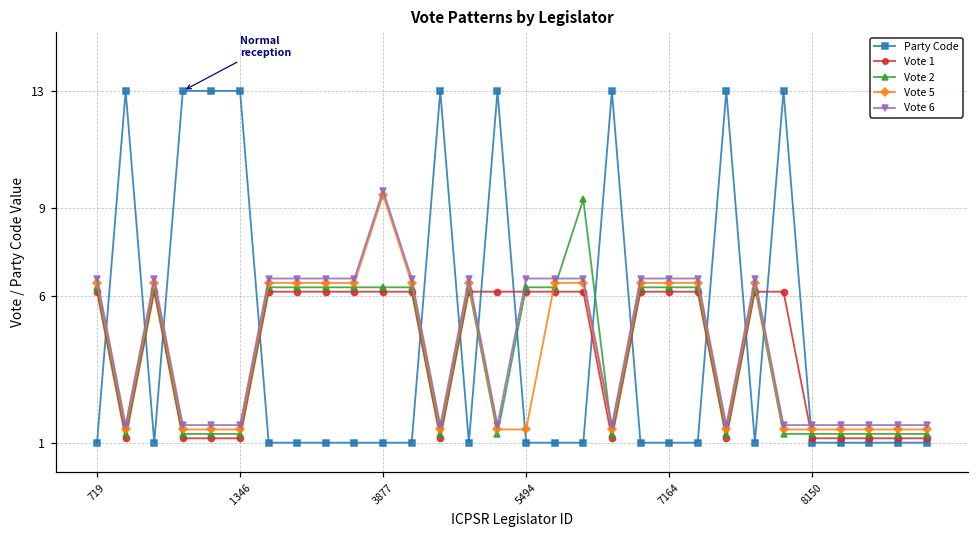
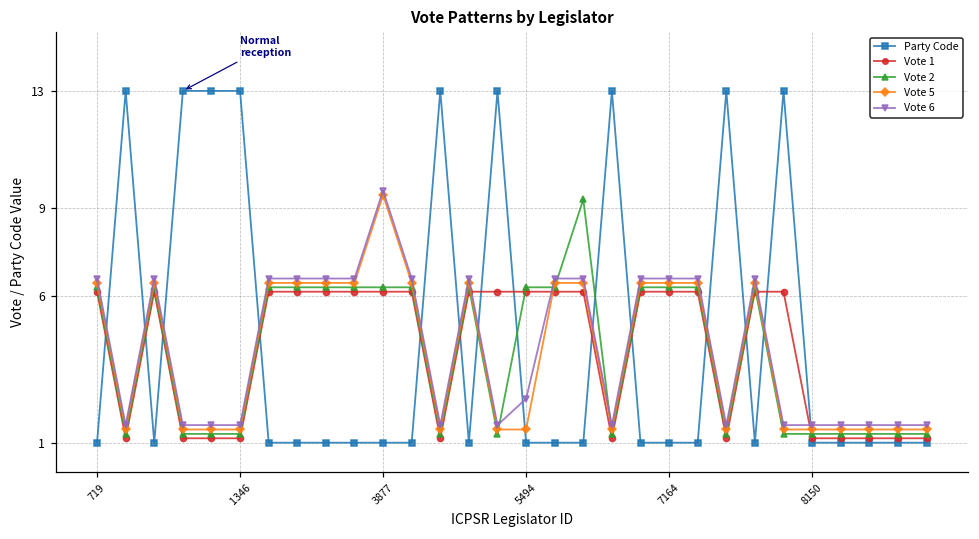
  {
    "Party Code": {
      "719": 1.0,
      "1346": 13.0,
      "3877": 1.0,
      "5494": 1.0,
      "7164": 1.0,
      "8150": 1.0
    },
    "Vote 1": {
      "719": 6.2,
      "1346": 1.2,
      "3877": 6.2,
      "5494": 6.2,
      "7164": 6.2,
      "8150": 1.2
    },
    "Vote 2": {
      "719": 6.3,
      "1346": 1.3,
      "3877": 6.3,
      "5494": 6.3,
      "7164": 6.3,
      "8150": 1.3
    },
    "Vote 5": {
      "719": 6.5,
      "1346": 1.5,
      "3877": 9.5,
      "5494": 1.5,
      "7164": 6.5,
      "8150": 1.5
    },
    "Vote 6": {
      "719": 6.6,
      "1346": 1.6,
      "3877": 9.6,
-     "5494": 6.6,
+     "5494": 2.5,
      "7164": 6.6,
      "8150": 1.6
    }
  }
